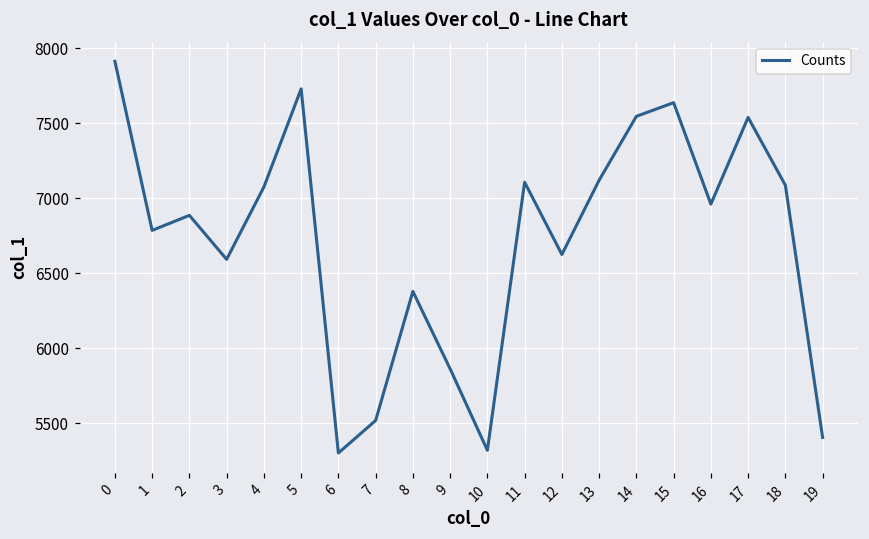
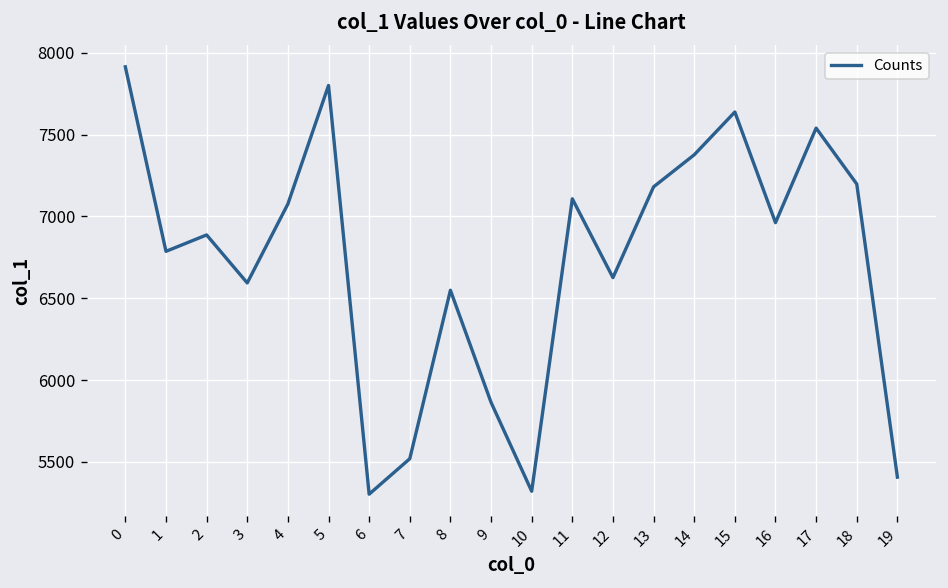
  {
    "0": 7910,
    "1": 6790,
    "2": 6890,
    "3": 6590,
    "4": 7080,
-   "5": 7730,
+   "5": 7800,
    "6": 5300,
    "7": 5520,
-   "8": 6380,
+   "8": 6550,
    "9": 5860,
    "10": 5320,
    "11": 7110,
    "12": 6630,
-   "13": 7120,
-   "14": 7550,
+   "13": 7180,
+   "14": 7380,
    "15": 7640,
    "16": 6960,
    "17": 7540,
-   "18": 7090,
+   "18": 7200,
    "19": 5410
  }
